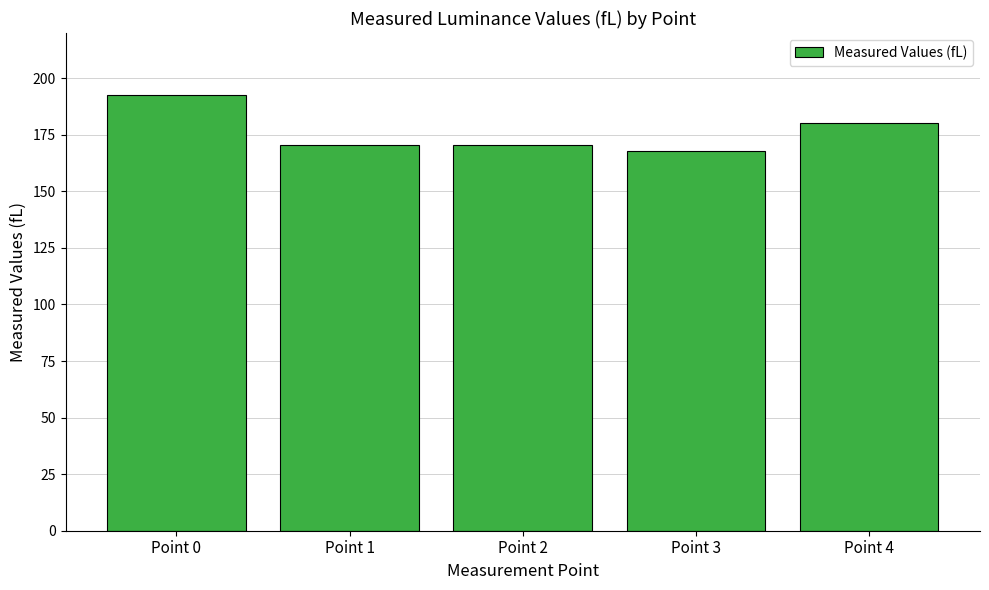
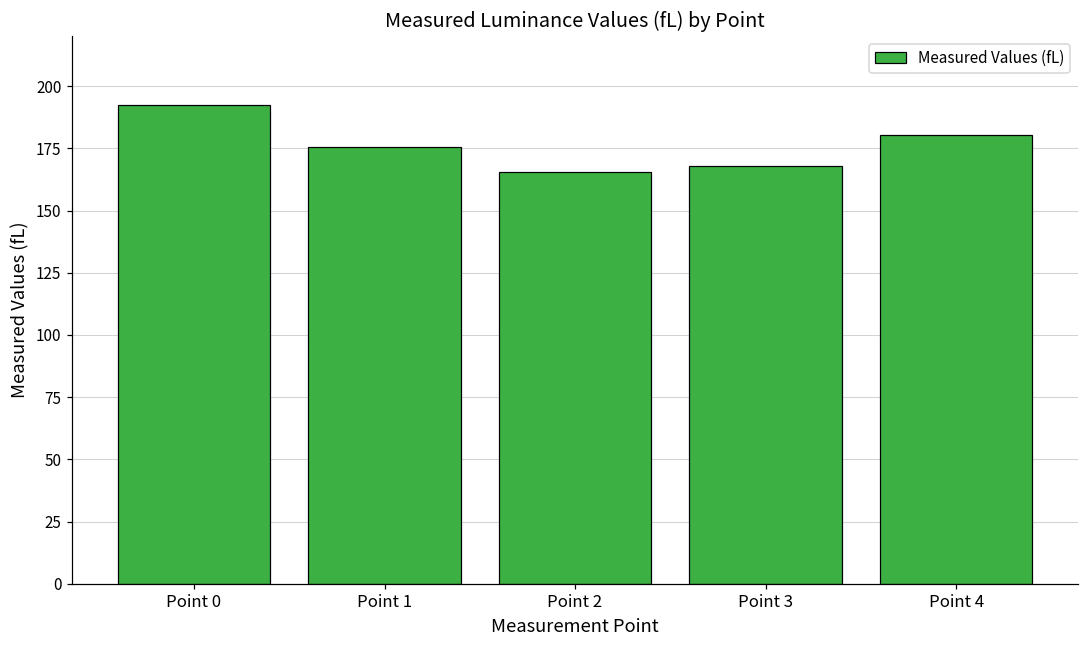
  {
    "Point 0": 192,
-   "Point 1": 171,
-   "Point 2": 171,
+   "Point 1": 175,
+   "Point 2": 165,
    "Point 3": 168,
    "Point 4": 180
  }
